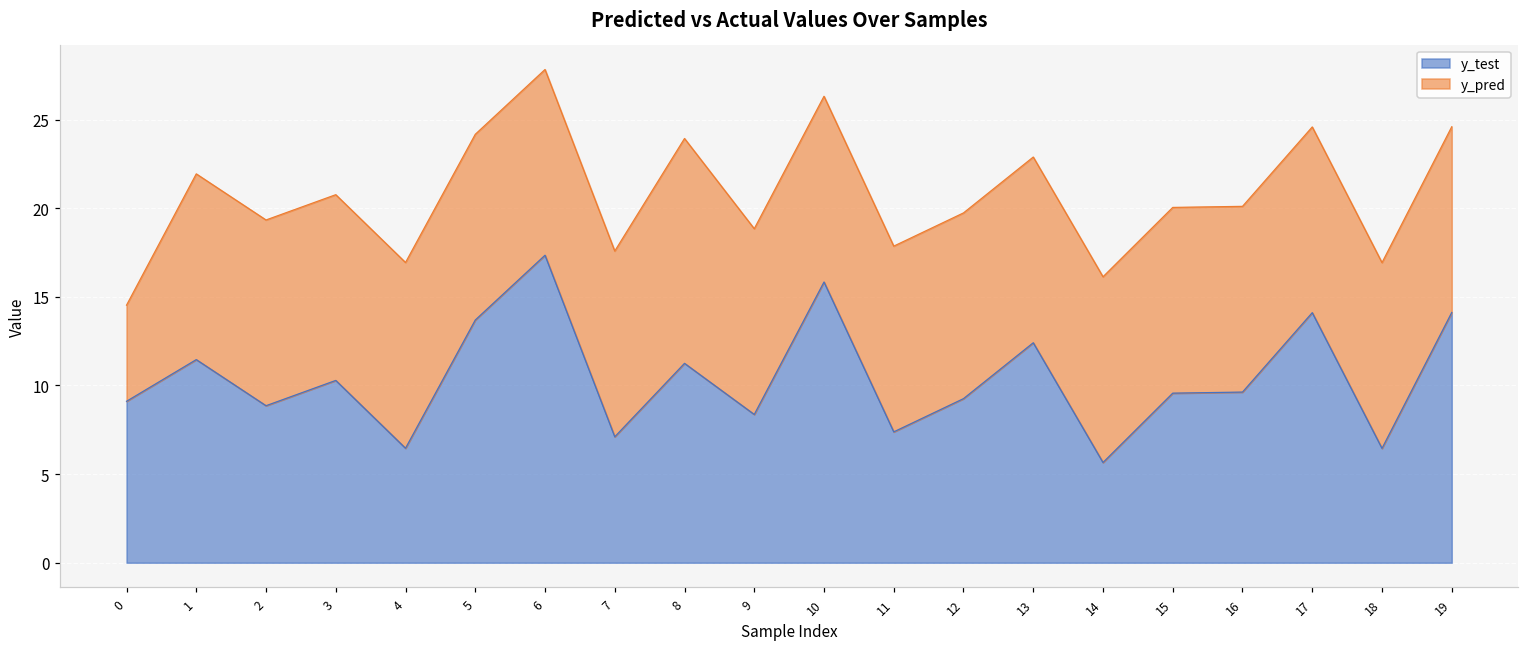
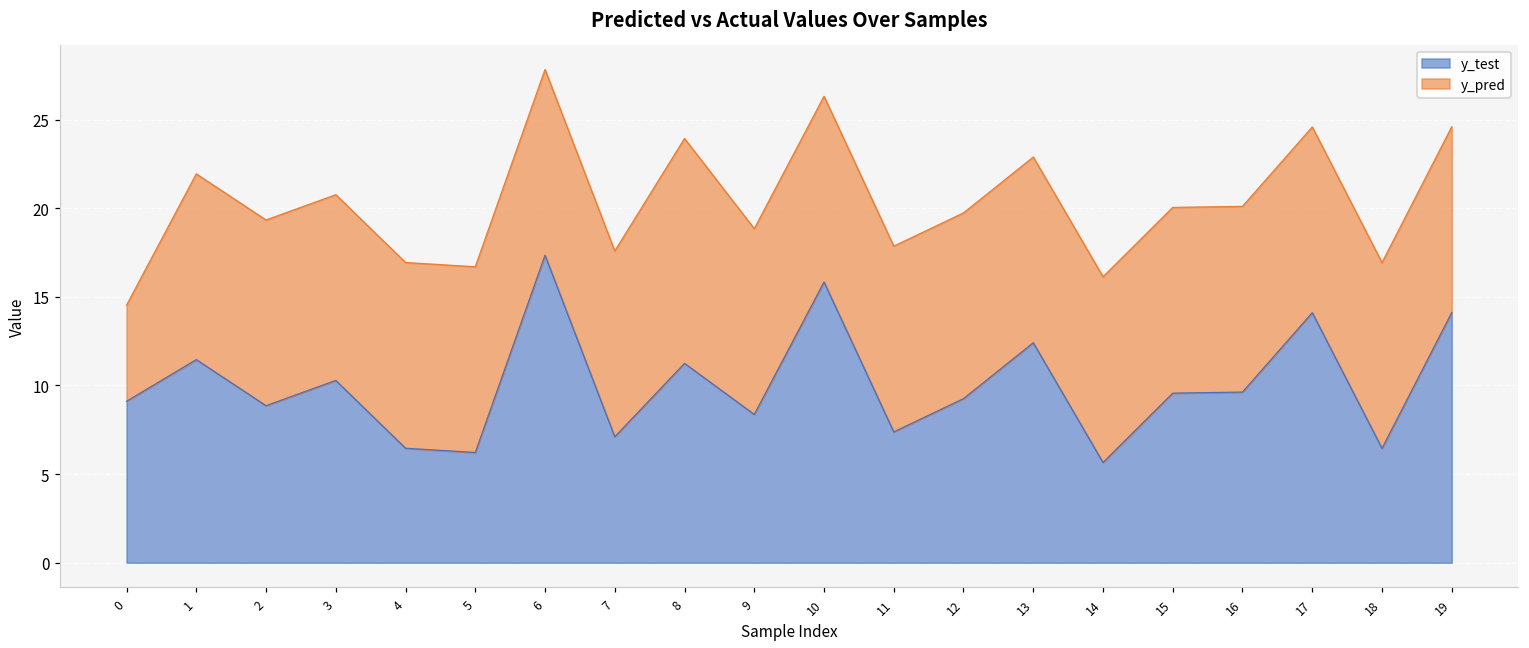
  {
    "y_test": {
      "0": 9.1,
      "1": 11.5,
      "2": 8.9,
      "3": 10.3,
      "4": 6.5,
-     "5": 13.7,
+     "5": 6.2,
      "6": 17.3,
      "7": 7.1,
      "8": 11.2,
      "9": 8.4,
      "10": 15.8,
      "11": 7.4,
      "12": 9.3,
      "13": 12.4,
      "14": 5.7,
      "15": 9.6,
      "16": 9.6,
      "17": 14.1,
      "18": 6.5,
      "19": 14.1
    },
    "y_pred": {
      "0": 5.4,
      "1": 10.5,
      "2": 10.5,
      "3": 10.5,
      "4": 10.5,
      "5": 10.5,
      "6": 10.5,
      "7": 10.5,
      "8": 12.7,
      "9": 10.5,
      "10": 10.5,
      "11": 10.5,
      "12": 10.5,
      "13": 10.5,
      "14": 10.5,
      "15": 10.5,
      "16": 10.5,
      "17": 10.5,
      "18": 10.5,
      "19": 10.5
    }
  }
